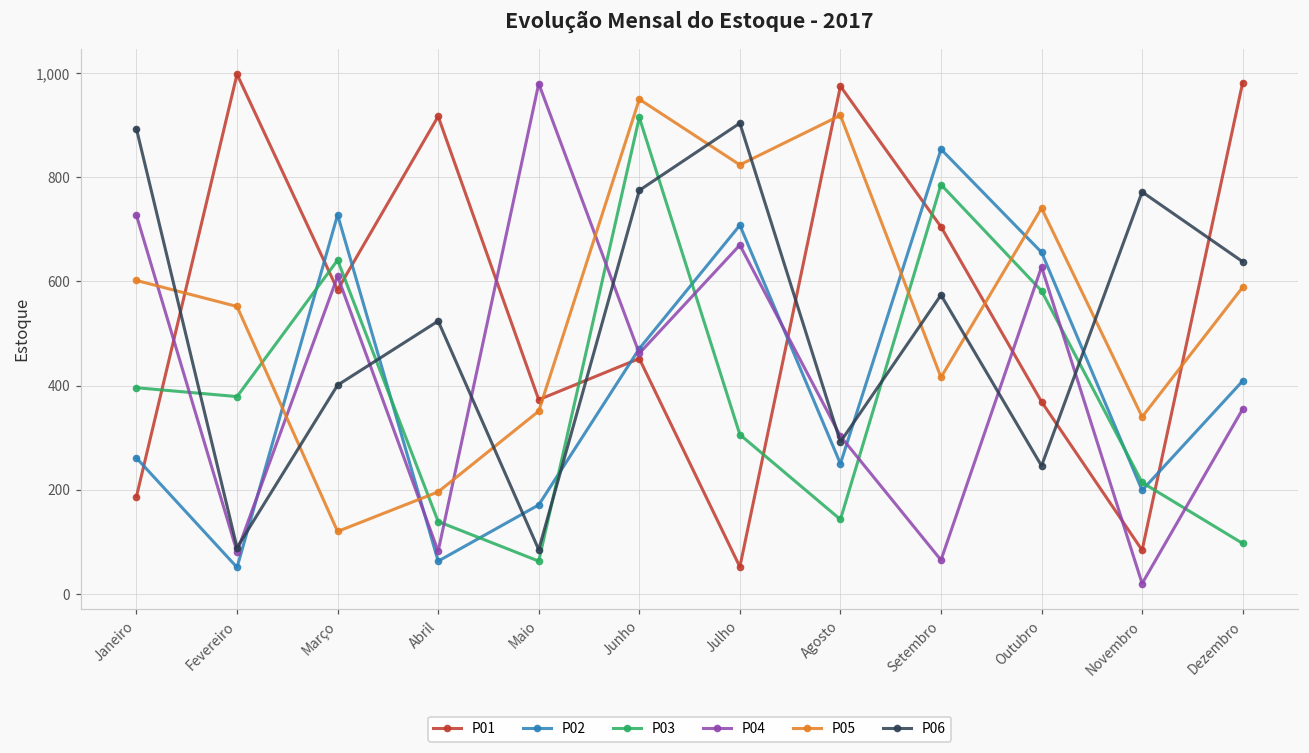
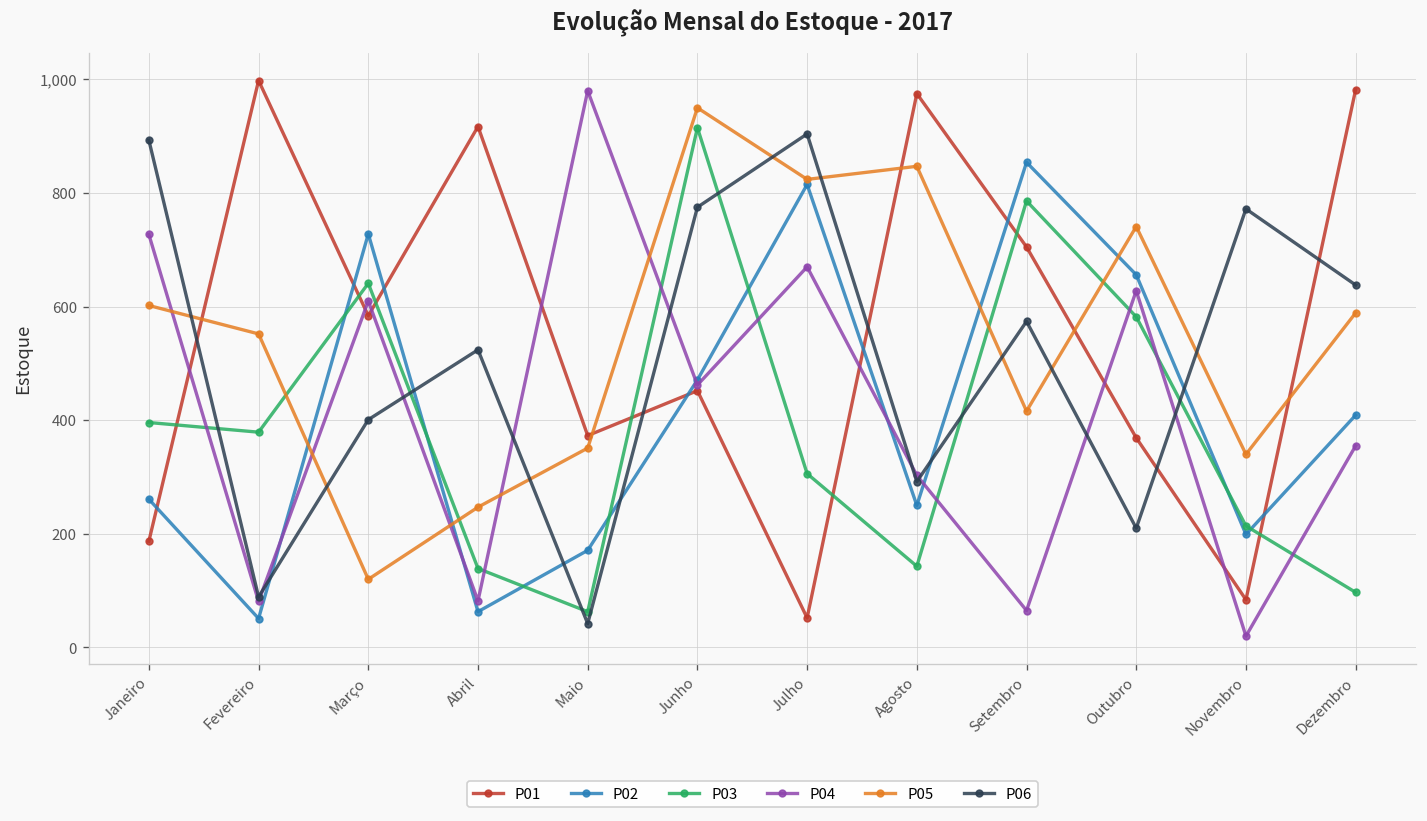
  {
    "P01": {
      "Janeiro": "190",
      "Fevereiro": "1,000",
      "Março": "580",
      "Abril": "920",
      "Maio": "370",
      "Junho": "450",
      "Julho": "50",
      "Agosto": "980",
      "Setembro": "710",
      "Outubro": "370",
      "Novembro": "80",
      "Dezembro": "980"
    },
    "P02": {
      "Janeiro": "260",
      "Fevereiro": "50",
      "Março": "730",
      "Abril": "60",
      "Maio": "170",
      "Junho": "470",
-     "Julho": "710",
+     "Julho": "820",
      "Agosto": "250",
      "Setembro": "850",
      "Outubro": "660",
      "Novembro": "200",
      "Dezembro": "410"
    },
    "P03": {
      "Janeiro": "400",
      "Fevereiro": "380",
      "Março": "640",
      "Abril": "140",
      "Maio": "60",
      "Junho": "920",
      "Julho": "310",
      "Agosto": "140",
      "Setembro": "790",
      "Outubro": "580",
      "Novembro": "210",
      "Dezembro": "100"
    },
    "P04": {
      "Janeiro": "730",
      "Fevereiro": "80",
      "Março": "610",
      "Abril": "80",
      "Maio": "980",
      "Junho": "460",
      "Julho": "670",
      "Agosto": "300",
      "Setembro": "70",
      "Outubro": "630",
      "Novembro": "20",
      "Dezembro": "360"
    },
    "P05": {
      "Janeiro": "600",
      "Fevereiro": "550",
      "Março": "120",
-     "Abril": "200",
+     "Abril": "250",
      "Maio": "350",
      "Junho": "950",
      "Julho": "820",
-     "Agosto": "920",
+     "Agosto": "850",
      "Setembro": "420",
      "Outubro": "740",
      "Novembro": "340",
      "Dezembro": "590"
    },
    "P06": {
      "Janeiro": "890",
      "Fevereiro": "90",
      "Março": "400",
      "Abril": "520",
-     "Maio": "90",
+     "Maio": "40",
      "Junho": "780",
      "Julho": "900",
      "Agosto": "290",
      "Setembro": "570",
-     "Outubro": "250",
+     "Outubro": "210",
      "Novembro": "770",
      "Dezembro": "640"
    }
  }
